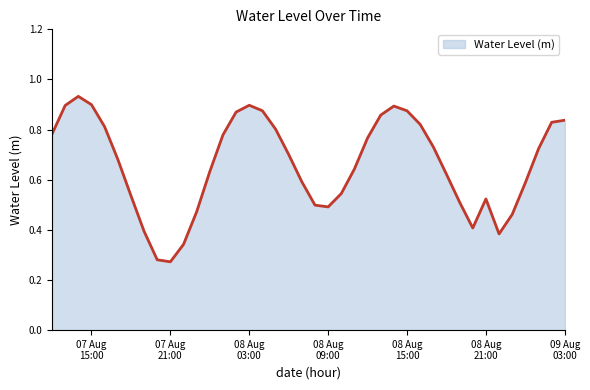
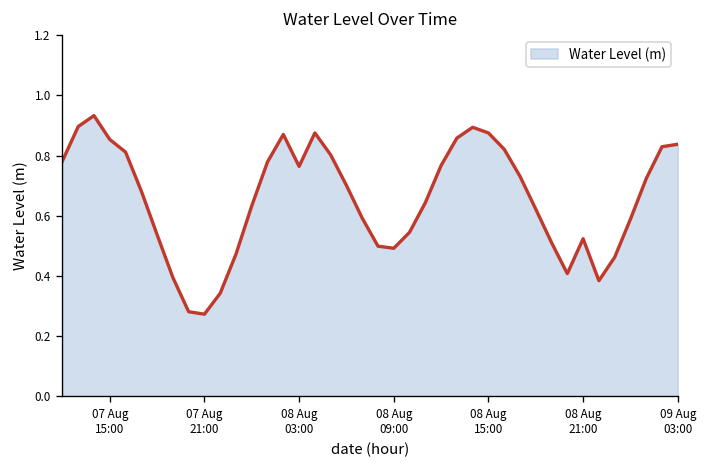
  {
-   "07 Aug 15:00": 0.90,
+   "07 Aug 15:00": 0.85,
    "07 Aug 21:00": 0.27,
-   "08 Aug 03:00": 0.90,
+   "08 Aug 03:00": 0.76,
    "08 Aug 09:00": 0.49,
    "08 Aug 15:00": 0.88,
    "08 Aug 21:00": 0.52,
    "09 Aug 03:00": 0.84
  }
